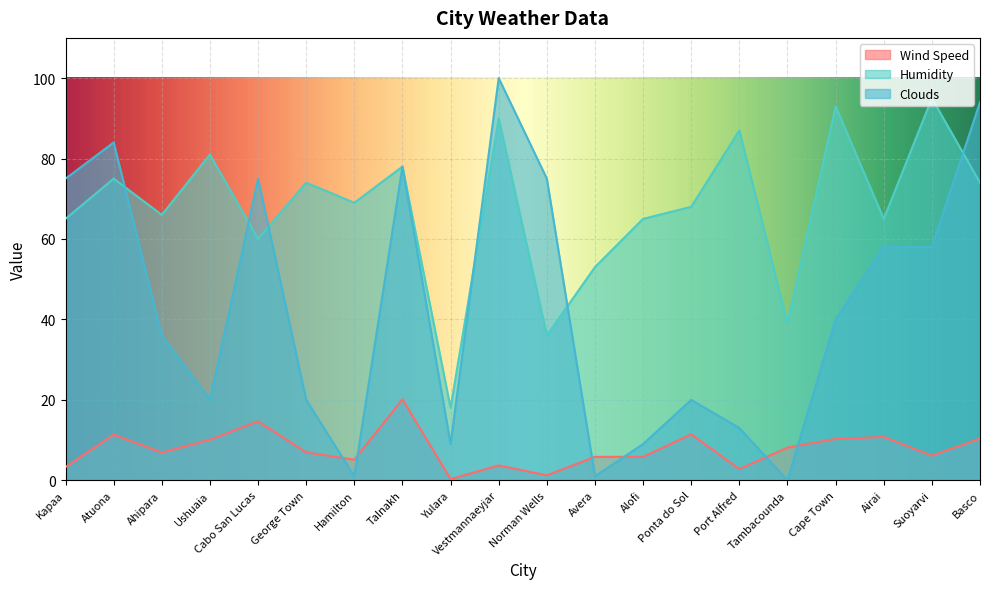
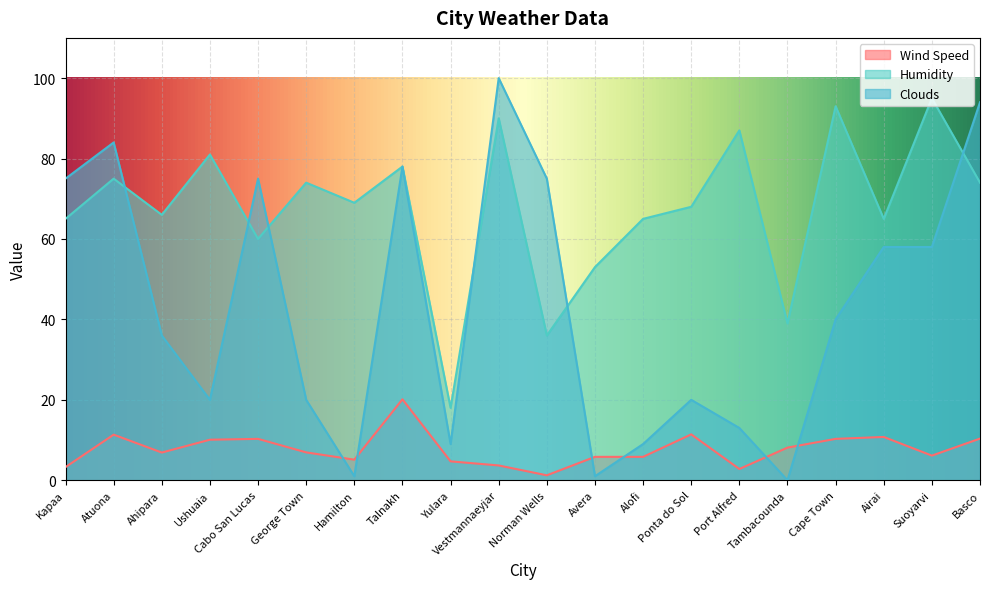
  {
    "Wind Speed": {
      "Kapaa": 3,
      "Atuona": 11,
      "Ahipara": 7,
      "Ushuaia": 10,
-     "Cabo San Lucas": 15,
+     "Cabo San Lucas": 10,
      "George Town": 7,
      "Hamilton": 5,
      "Talnakh": 20,
-     "Yulara": 0,
+     "Yulara": 5,
      "Vestmannaeyjar": 4,
      "Norman Wells": 1,
      "Avera": 6,
      "Alofi": 6,
      "Ponta do Sol": 11,
      "Port Alfred": 3,
      "Tambacounda": 8,
      "Cape Town": 10,
      "Airai": 11,
      "Suoyarvi": 6,
      "Basco": 10
    }
  }
